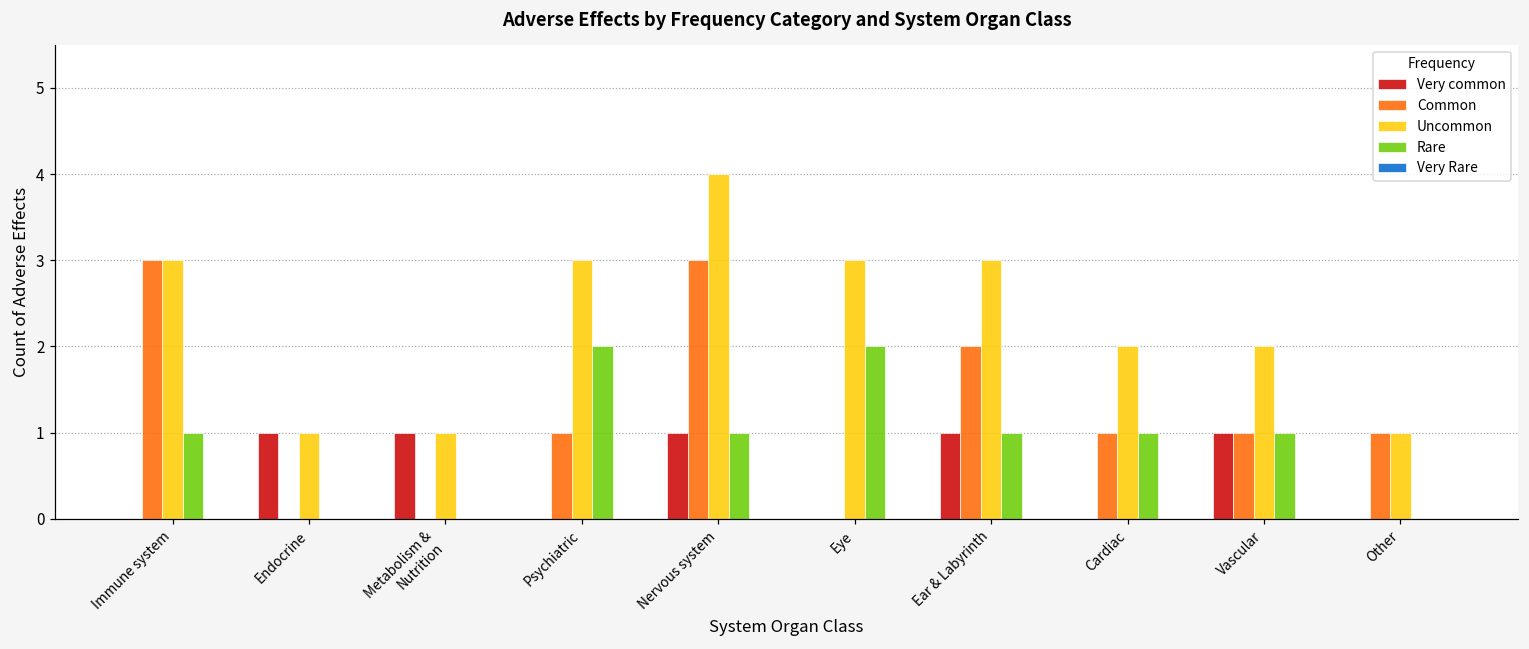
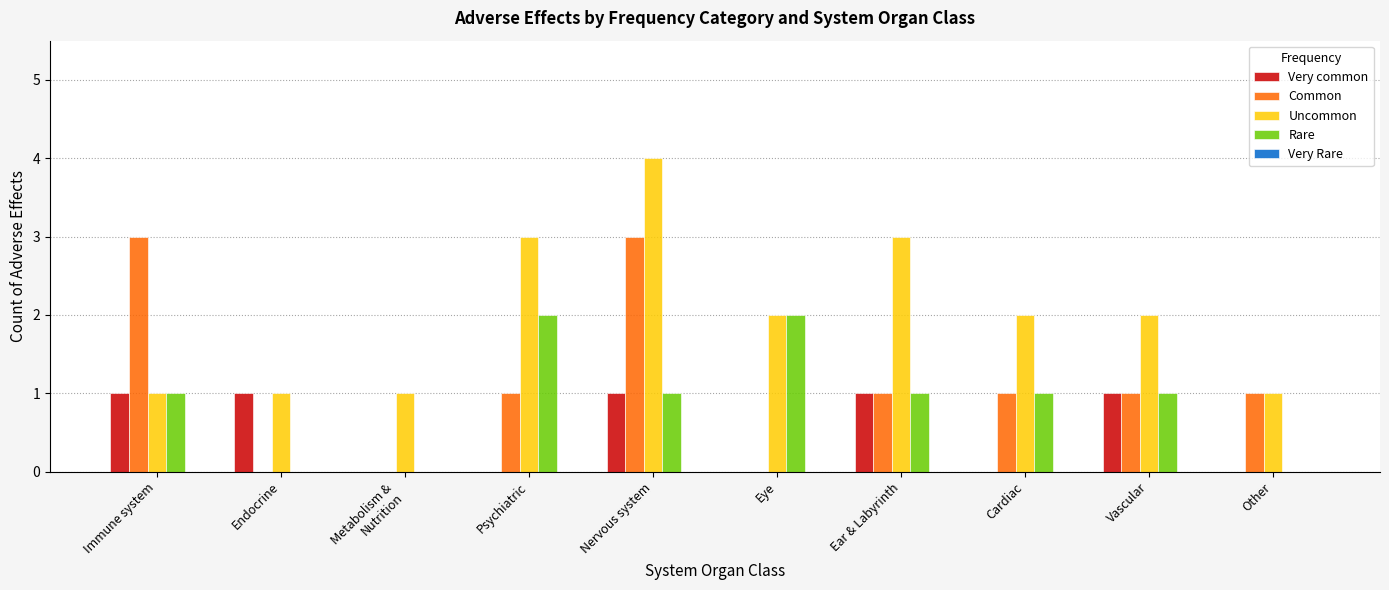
  {
    "Very common": {
-     "Immune system": 0,
+     "Immune system": 1,
      "Endocrine": 1,
-     "Metabolism & Nutrition": 1,
+     "Metabolism & Nutrition": 0,
      "Psychiatric": 0,
      "Nervous system": 1,
      "Eye": 0,
      "Ear & Labyrinth": 1,
      "Cardiac": 0,
      "Vascular": 1,
      "Other": 0
    },
    "Common": {
      "Immune system": 3,
      "Endocrine": 0,
      "Metabolism & Nutrition": 0,
      "Psychiatric": 1,
      "Nervous system": 3,
      "Eye": 0,
-     "Ear & Labyrinth": 2,
+     "Ear & Labyrinth": 1,
      "Cardiac": 1,
      "Vascular": 1,
      "Other": 1
    },
    "Uncommon": {
-     "Immune system": 3,
+     "Immune system": 1,
      "Endocrine": 1,
      "Metabolism & Nutrition": 1,
      "Psychiatric": 3,
      "Nervous system": 4,
-     "Eye": 3,
+     "Eye": 2,
      "Ear & Labyrinth": 3,
      "Cardiac": 2,
      "Vascular": 2,
      "Other": 1
    },
    "Rare": {
      "Immune system": 1,
      "Endocrine": 0,
      "Metabolism & Nutrition": 0,
      "Psychiatric": 2,
      "Nervous system": 1,
      "Eye": 2,
      "Ear & Labyrinth": 1,
      "Cardiac": 1,
      "Vascular": 1,
      "Other": 0
    },
    "Very Rare": {
      "Immune system": 0,
      "Endocrine": 0,
      "Metabolism & Nutrition": 0,
      "Psychiatric": 0,
      "Nervous system": 0,
      "Eye": 0,
      "Ear & Labyrinth": 0,
      "Cardiac": 0,
      "Vascular": 0,
      "Other": 0
    }
  }
